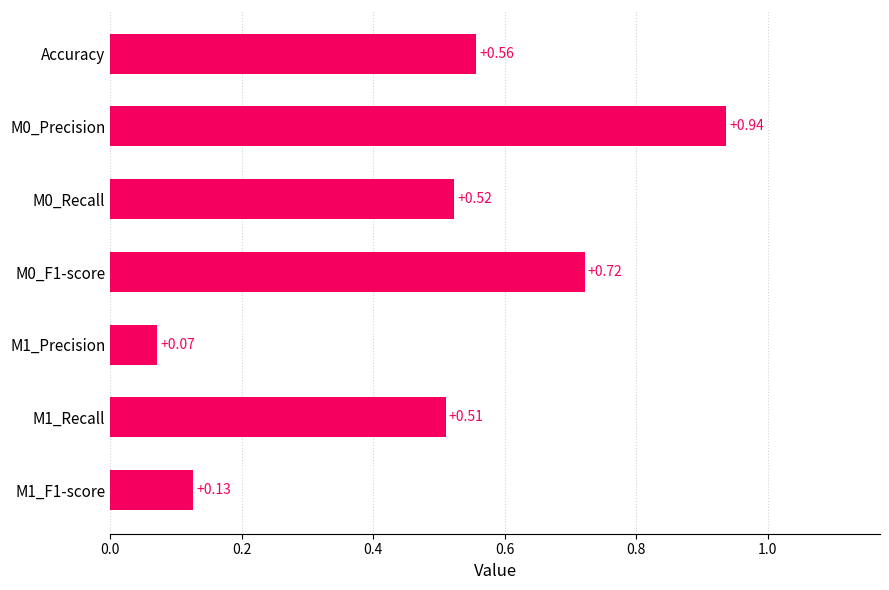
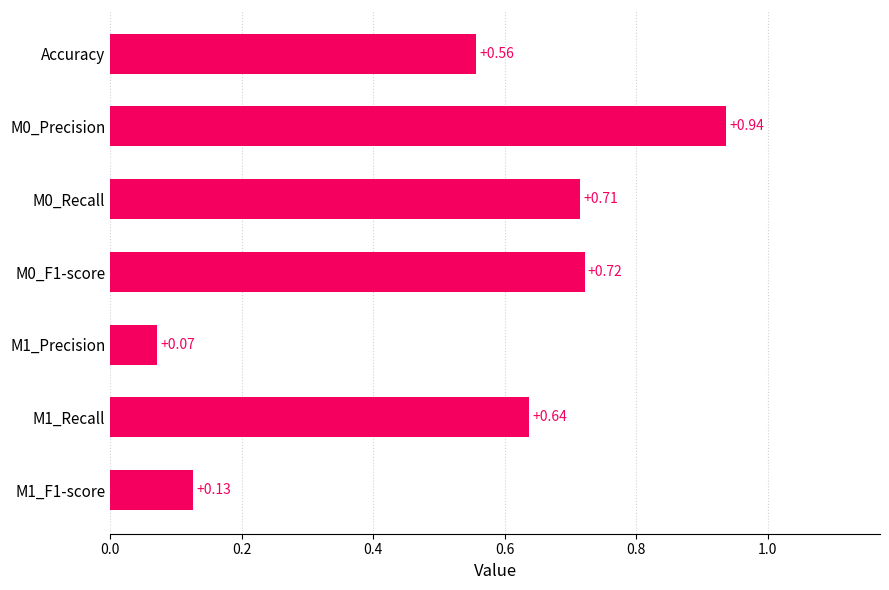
  {
    "Accuracy": "+0.56",
    "M0_Precision": "+0.94",
-   "M0_Recall": "+0.52",
+   "M0_Recall": "+0.71",
    "M0_F1-score": "+0.72",
    "M1_Precision": "+0.07",
-   "M1_Recall": "+0.51",
+   "M1_Recall": "+0.64",
    "M1_F1-score": "+0.13"
  }
